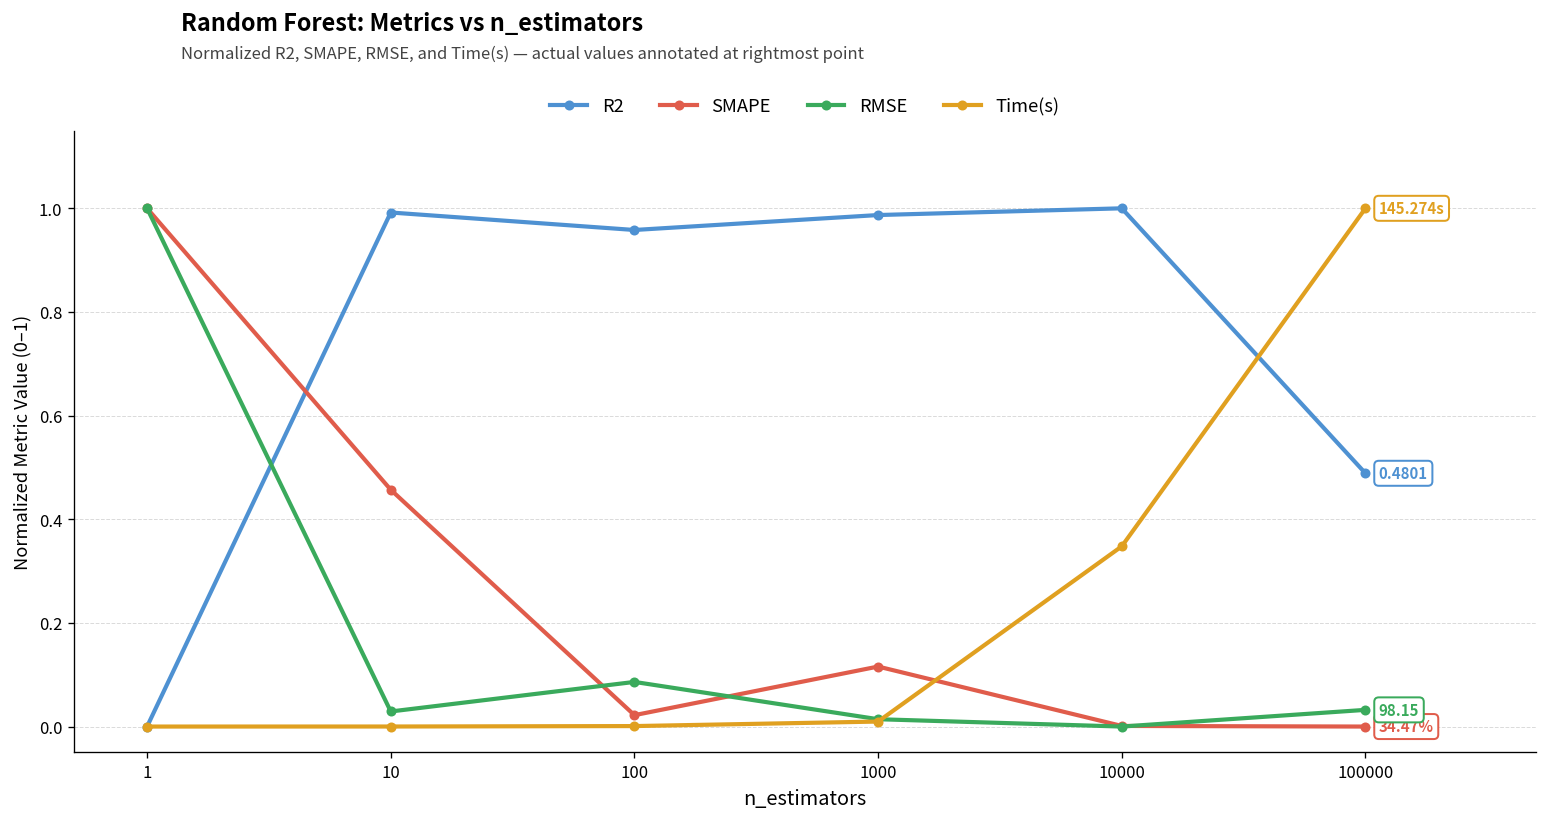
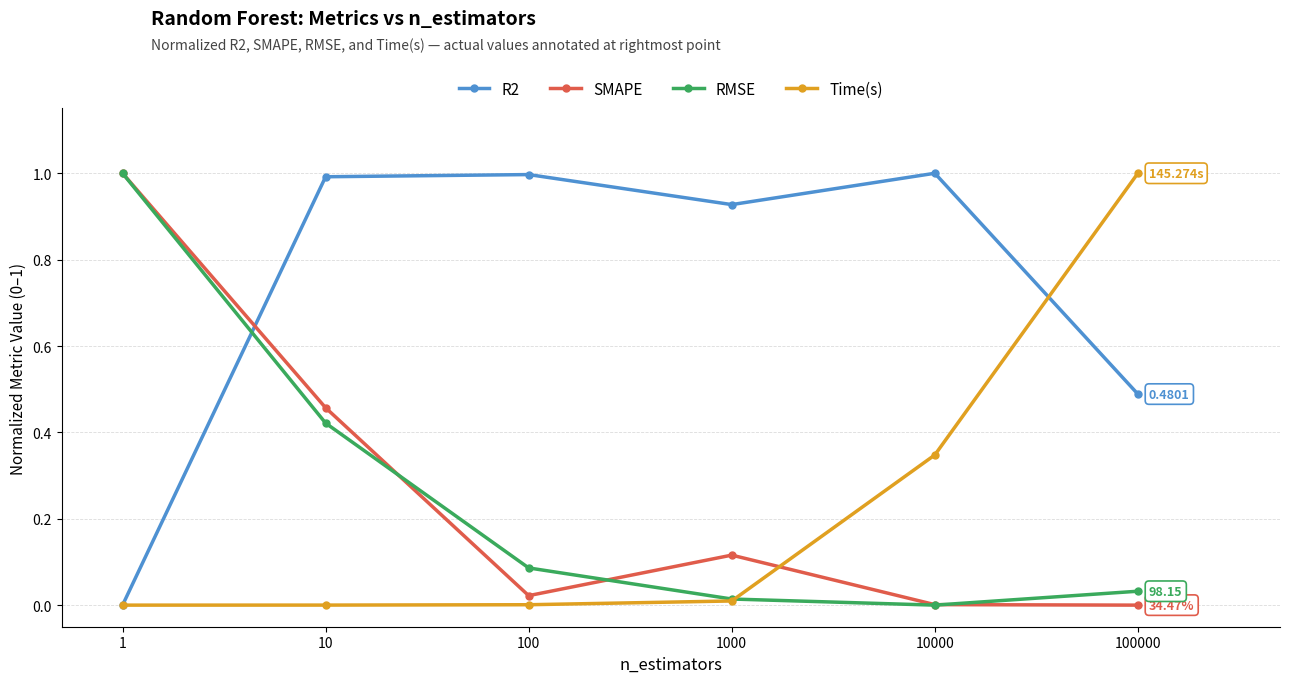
  {
    "R2": {
      "10": 0.99,
-     "100": 0.96,
-     "1000": 0.99,
+     "100": 1.00,
+     "1000": 0.93,
      "10000": 1.00
    },
    "SMAPE": {
      "10": 0.46,
      "100": 0.02,
      "1000": 0.12
    },
    "RMSE": {
-     "10": 0.03,
+     "10": 0.42,
      "100": 0.09
    },
    "Time(s)": {
      "10": 0.00,
      "100": 0.00,
      "10000": 0.35
    }
  }
